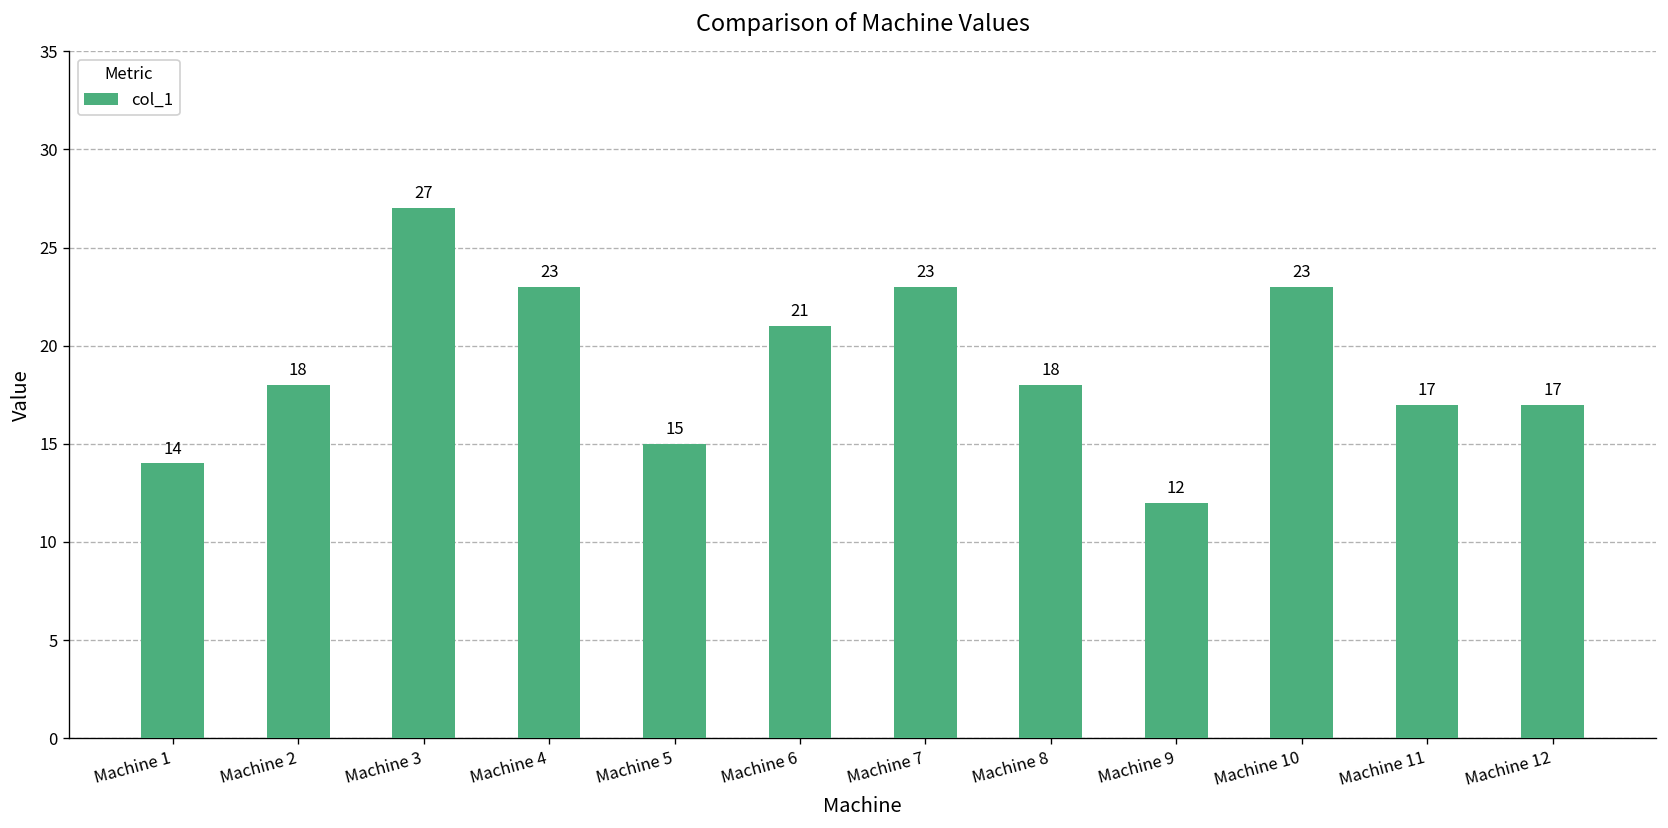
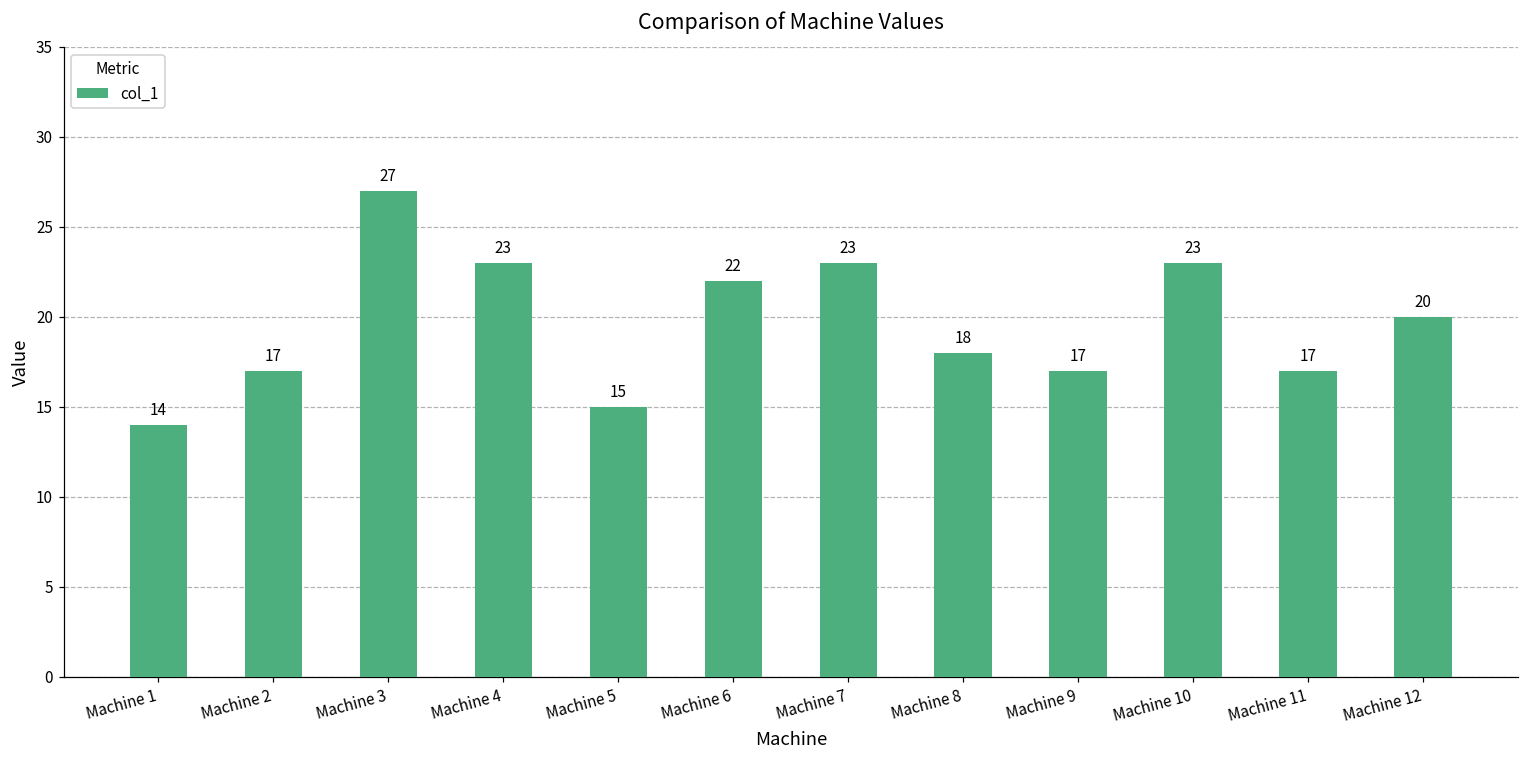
  {
    "Machine 1": 14,
-   "Machine 2": 18,
+   "Machine 2": 17,
    "Machine 3": 27,
    "Machine 4": 23,
    "Machine 5": 15,
-   "Machine 6": 21,
+   "Machine 6": 22,
    "Machine 7": 23,
    "Machine 8": 18,
-   "Machine 9": 12,
+   "Machine 9": 17,
    "Machine 10": 23,
    "Machine 11": 17,
-   "Machine 12": 17
+   "Machine 12": 20
  }
